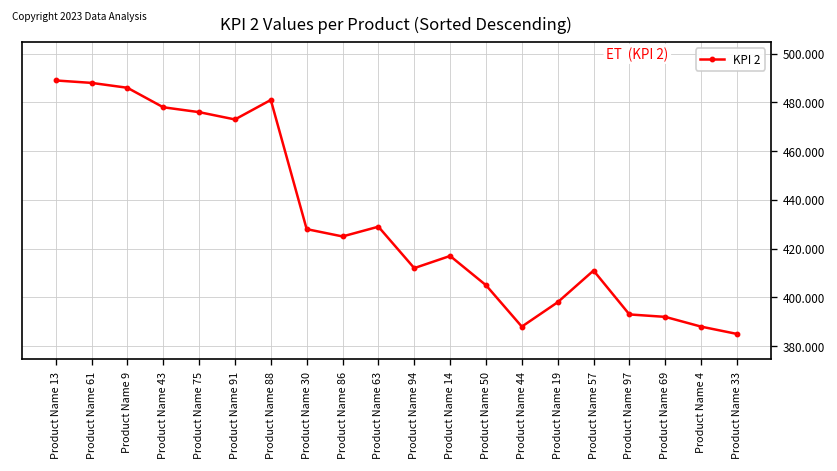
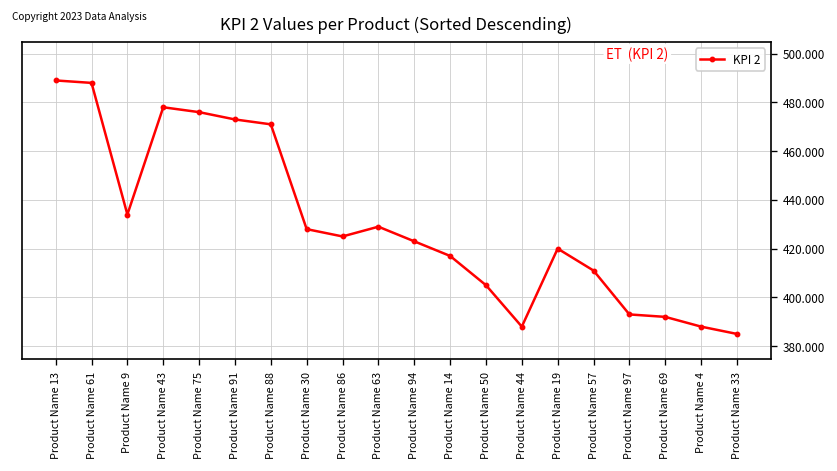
  {
    "Product Name 13": 489,
    "Product Name 61": 488,
-   "Product Name 9": 486,
+   "Product Name 9": 434,
    "Product Name 43": 478,
    "Product Name 75": 476,
    "Product Name 91": 473,
-   "Product Name 88": 481,
+   "Product Name 88": 471,
    "Product Name 30": 428,
    "Product Name 86": 425,
    "Product Name 63": 429,
-   "Product Name 94": 412,
+   "Product Name 94": 423,
    "Product Name 14": 417,
    "Product Name 50": 405,
    "Product Name 44": 388,
-   "Product Name 19": 398,
+   "Product Name 19": 420,
    "Product Name 57": 411,
    "Product Name 97": 393,
    "Product Name 69": 392,
    "Product Name 4": 388,
    "Product Name 33": 385
  }
